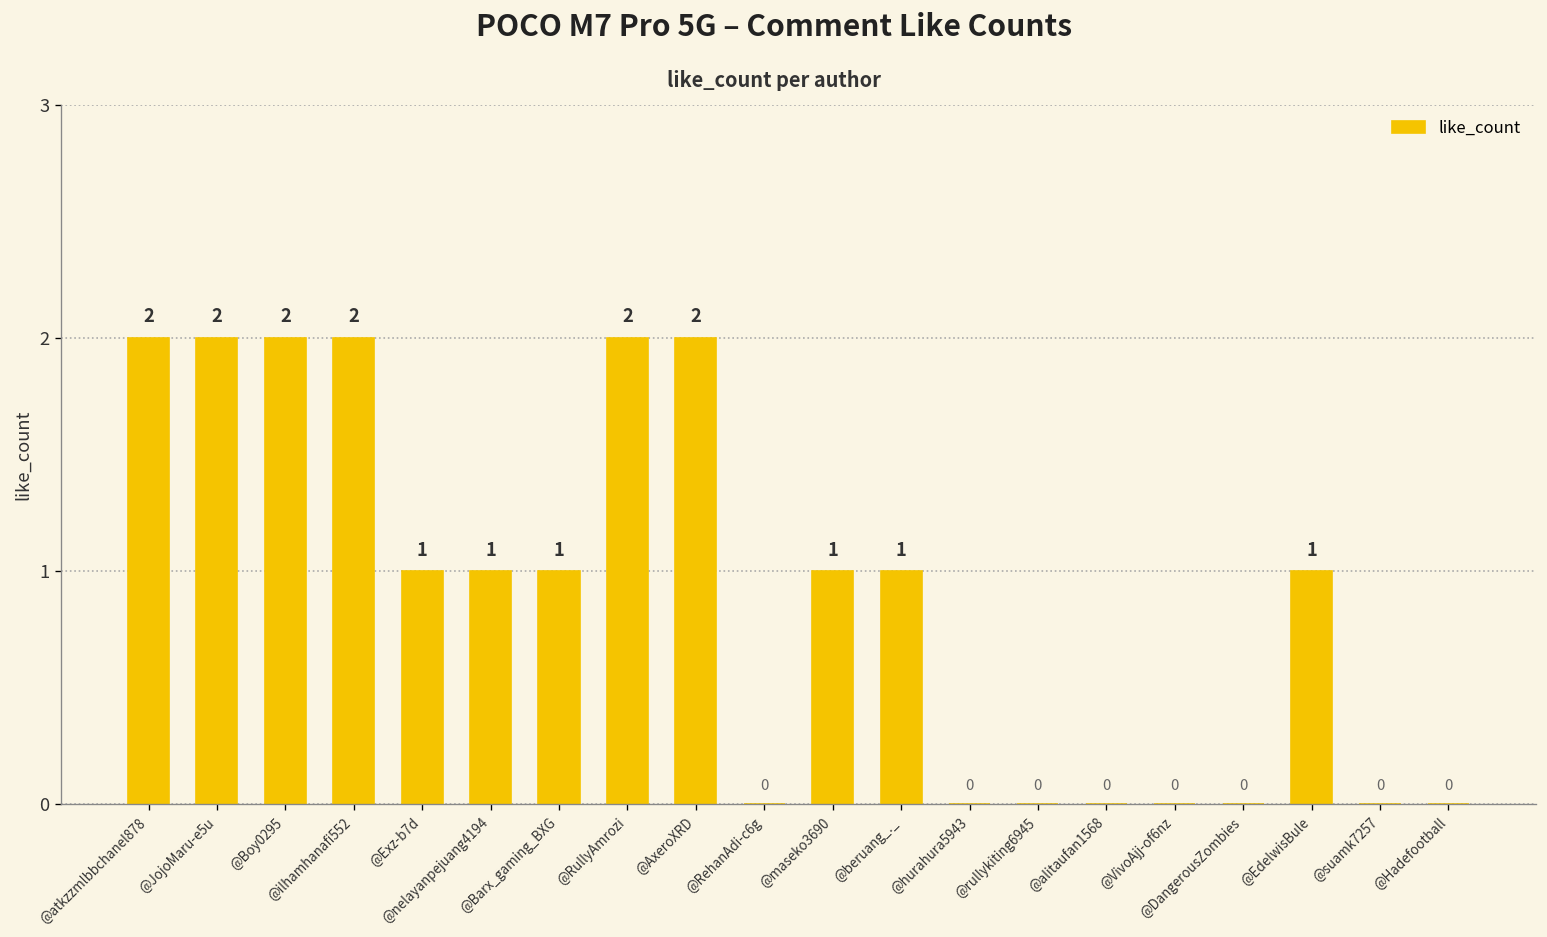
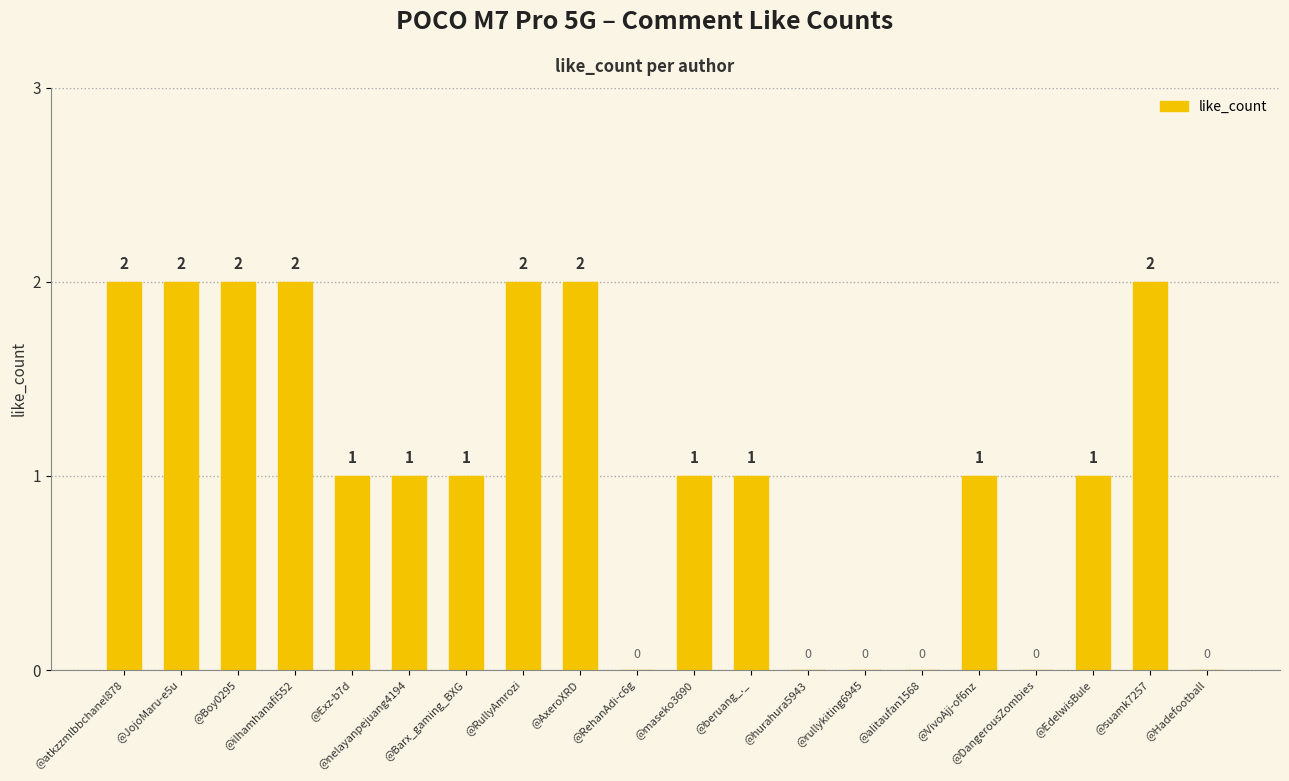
  {
    "@atkzzmlbbchanel878": 2,
    "@JojoMaru-e5u": 2,
    "@Boy0295": 2,
    "@ilhamhanafi552": 2,
    "@Exz-b7d": 1,
    "@nelayanpejuang4194": 1,
    "@Barx_gaming_BXG": 1,
    "@RullyAmrozi": 2,
    "@AxeroXRD": 2,
    "@RehanAdi-c6g": 0,
    "@maseko3690": 1,
    "@beruang_._": 1,
    "@hurahura5943": 0,
    "@rullykiting6945": 0,
    "@alitaufan1568": 0,
-   "@VivoAjj-of6nz": 0,
+   "@VivoAjj-of6nz": 1,
    "@DangerousZombies": 0,
    "@EdelwisBule": 1,
-   "@suamk7257": 0,
+   "@suamk7257": 2,
    "@Hadefootball": 0
  }
